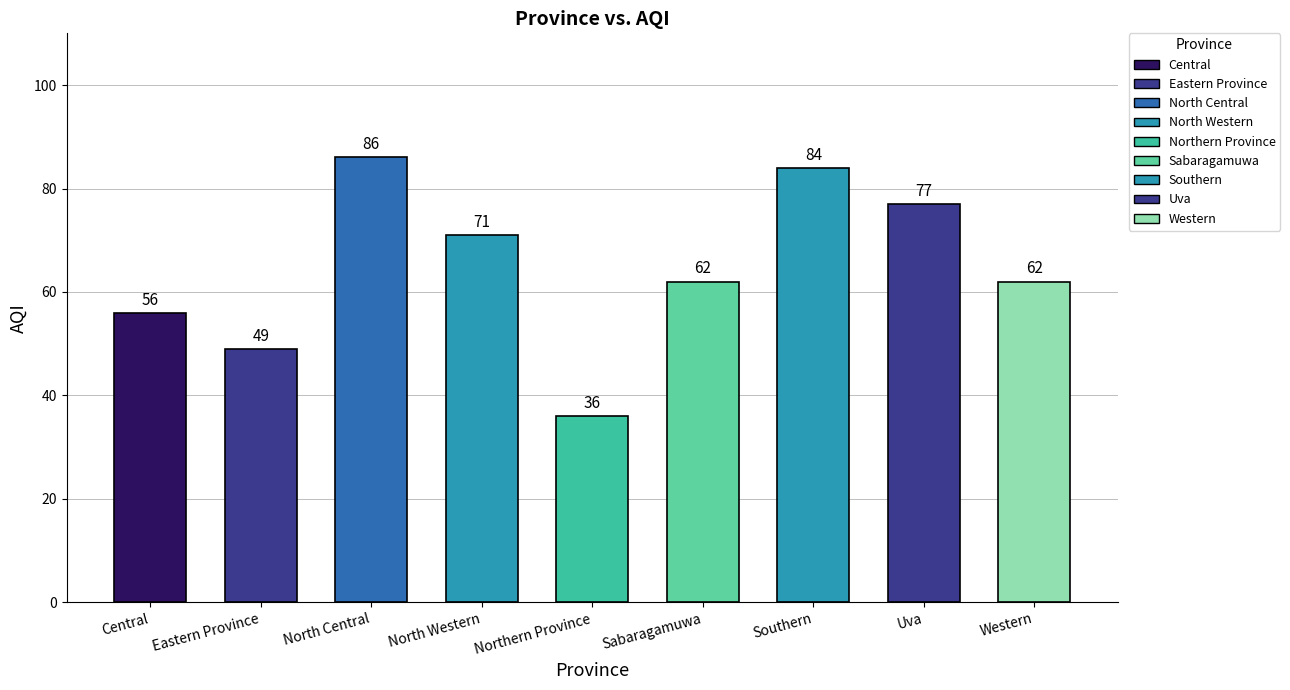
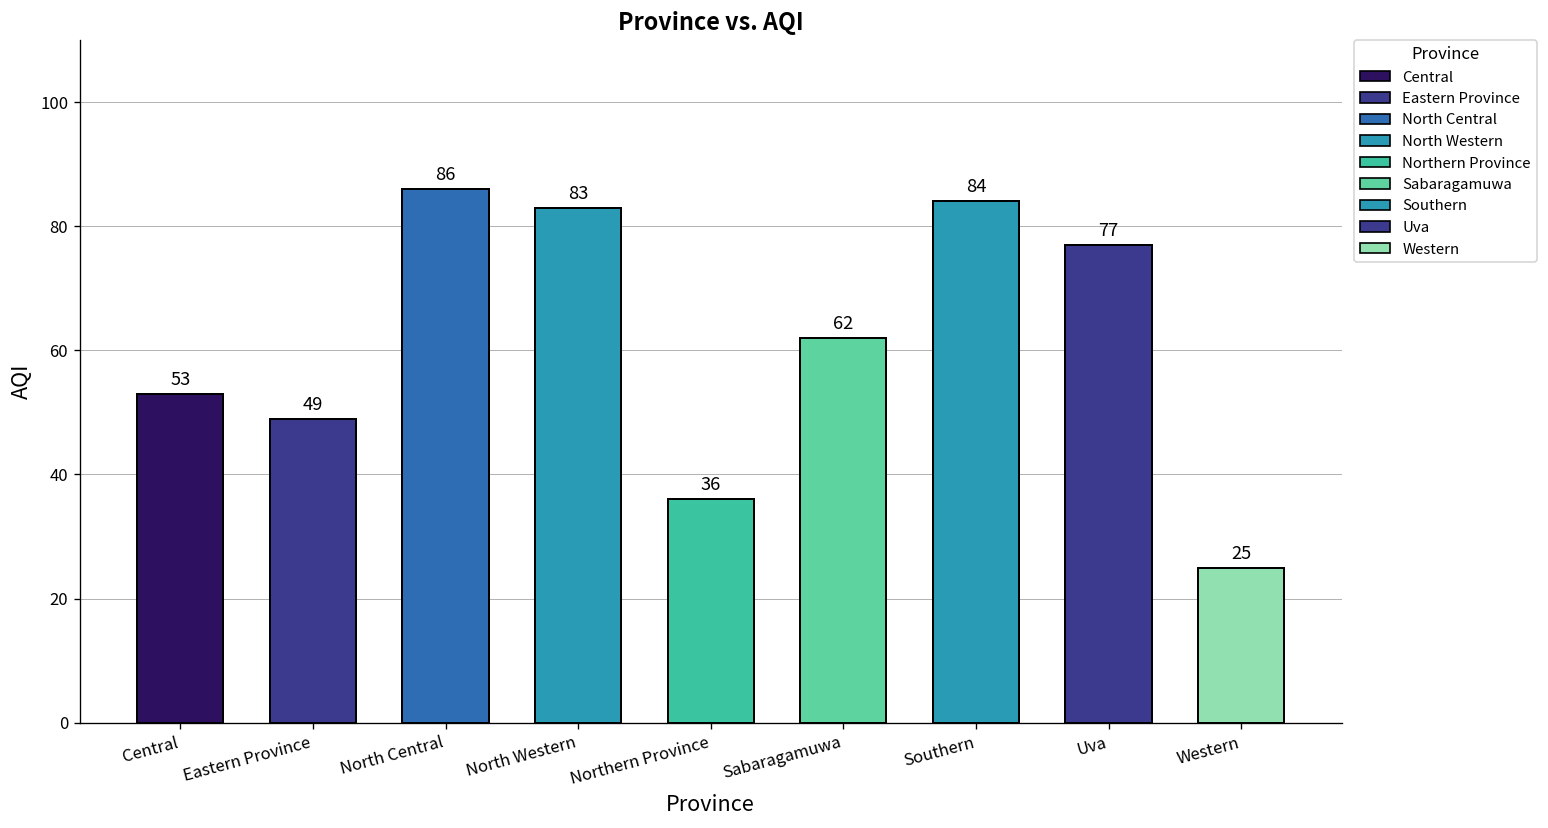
  {
-   "Central": 56,
+   "Central": 53,
    "Eastern Province": 49,
    "North Central": 86,
-   "North Western": 71,
+   "North Western": 83,
    "Northern Province": 36,
    "Sabaragamuwa": 62,
    "Southern": 84,
    "Uva": 77,
-   "Western": 62
+   "Western": 25
  }
